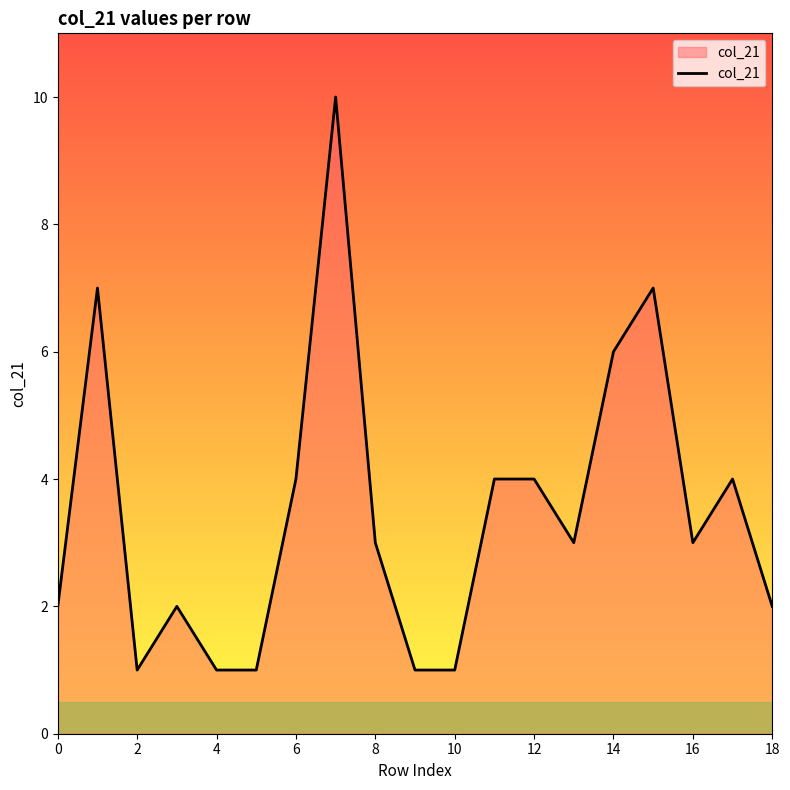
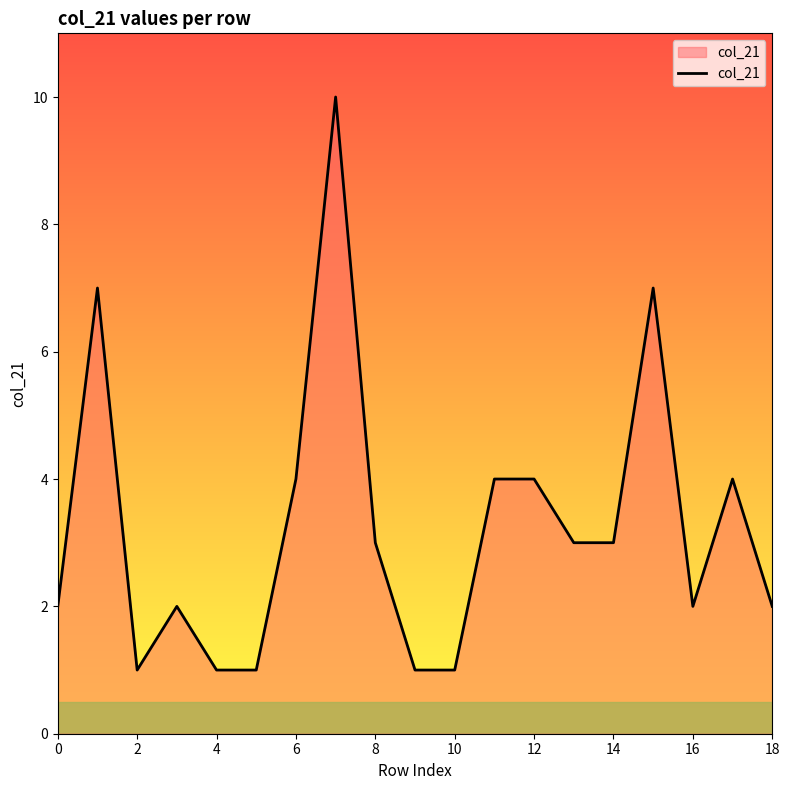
  {
    "0": 2,
    "2": 1,
    "4": 1,
    "6": 4,
    "8": 3,
    "10": 1,
    "12": 4,
-   "14": 6,
-   "16": 3,
+   "14": 3,
+   "16": 2,
    "18": 2
  }
